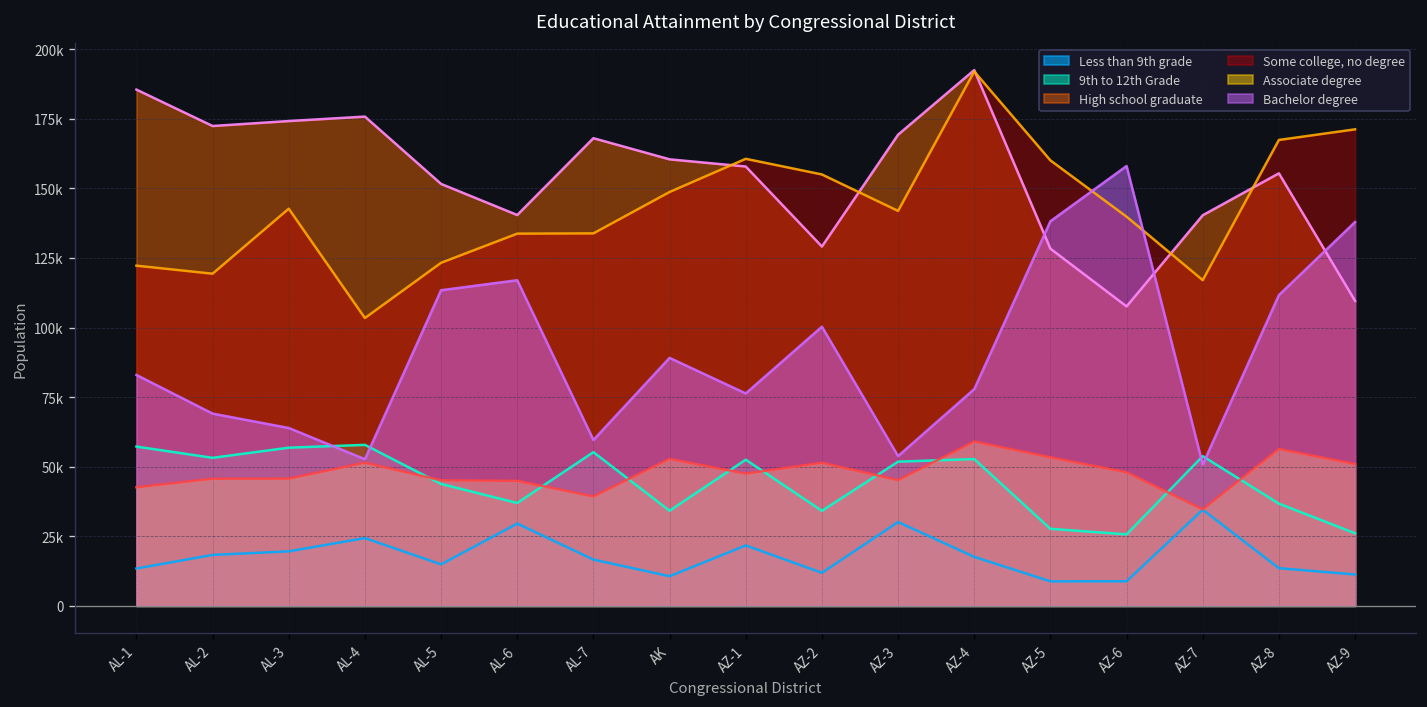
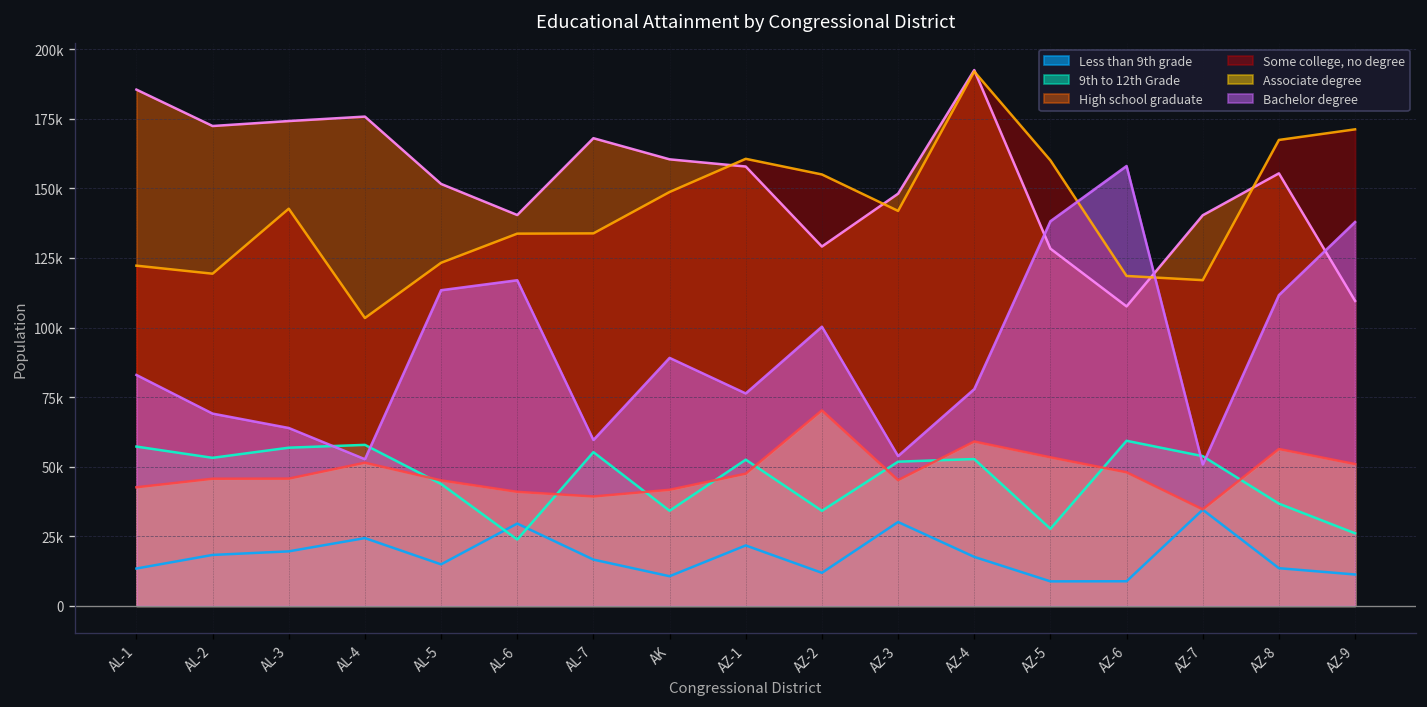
  {
    "Less than 9th grade": {
      "AL-1": 13000,
      "AL-2": 18000,
      "AL-3": 20000,
      "AL-4": 24000,
      "AL-5": 15000,
      "AL-6": 30000,
      "AL-7": 17000,
      "AK": 11000,
      "AZ-1": 22000,
      "AZ-2": 12000,
      "AZ-3": 30000,
      "AZ-4": 18000,
      "AZ-5": 9000,
      "AZ-6": 9000,
      "AZ-8": 14000,
      "AZ-9": 11000
    },
    "9th to 12th Grade": {
      "AL-1": 57000,
      "AL-2": 53000,
      "AL-3": 57000,
      "AL-4": 58000,
      "AL-5": 44000,
-     "AL-6": 37000,
+     "AL-6": 24000,
      "AL-7": 55000,
      "AK": 34000,
      "AZ-1": 53000,
      "AZ-2": 34000,
      "AZ-3": 52000,
      "AZ-4": 53000,
      "AZ-5": 28000,
-     "AZ-6": 26000,
+     "AZ-6": 59000,
      "AZ-7": 54000,
      "AZ-8": 37000,
      "AZ-9": 26000
    },
    "High school graduate": {
      "AL-1": 186000,
      "AL-2": 172000,
      "AL-3": 174000,
      "AL-4": 176000,
      "AL-5": 152000,
      "AL-6": 140000,
      "AL-7": 168000,
      "AK": 160000,
      "AZ-1": 158000,
      "AZ-2": 129000,
-     "AZ-3": 169000,
+     "AZ-3": 148000,
      "AZ-5": 128000,
      "AZ-6": 108000,
      "AZ-7": 140000,
      "AZ-8": 155000,
      "AZ-9": 110000
    },
    "Some college, no degree": {
      "AL-1": 122000,
      "AL-2": 119000,
      "AL-3": 143000,
      "AL-4": 103000,
      "AL-5": 123000,
      "AL-6": 134000,
      "AL-7": 134000,
      "AK": 149000,
      "AZ-1": 161000,
      "AZ-2": 155000,
      "AZ-3": 142000,
      "AZ-5": 160000,
-     "AZ-6": 140000,
+     "AZ-6": 119000,
      "AZ-7": 117000,
      "AZ-8": 167000,
      "AZ-9": 171000
    },
    "Associate degree": {
      "AL-1": 43000,
      "AL-2": 46000,
      "AL-3": 46000,
      "AL-4": 51000,
      "AL-5": 45000,
-     "AL-6": 45000,
+     "AL-6": 41000,
      "AL-7": 39000,
-     "AK": 53000,
+     "AK": 42000,
      "AZ-1": 47000,
-     "AZ-2": 51000,
+     "AZ-2": 70000,
      "AZ-3": 45000,
      "AZ-4": 59000,
      "AZ-5": 53000,
      "AZ-6": 48000,
      "AZ-8": 56000,
      "AZ-9": 51000
    },
    "Bachelor degree": {
      "AL-1": 83000,
      "AL-2": 69000,
      "AL-3": 64000,
      "AL-4": 53000,
      "AL-5": 113000,
      "AL-6": 117000,
      "AL-7": 60000,
      "AK": 89000,
      "AZ-1": 76000,
      "AZ-2": 100000,
      "AZ-3": 54000,
      "AZ-4": 78000,
      "AZ-5": 138000,
      "AZ-6": 158000,
      "AZ-7": 51000,
      "AZ-8": 112000,
      "AZ-9": 138000
    }
  }
